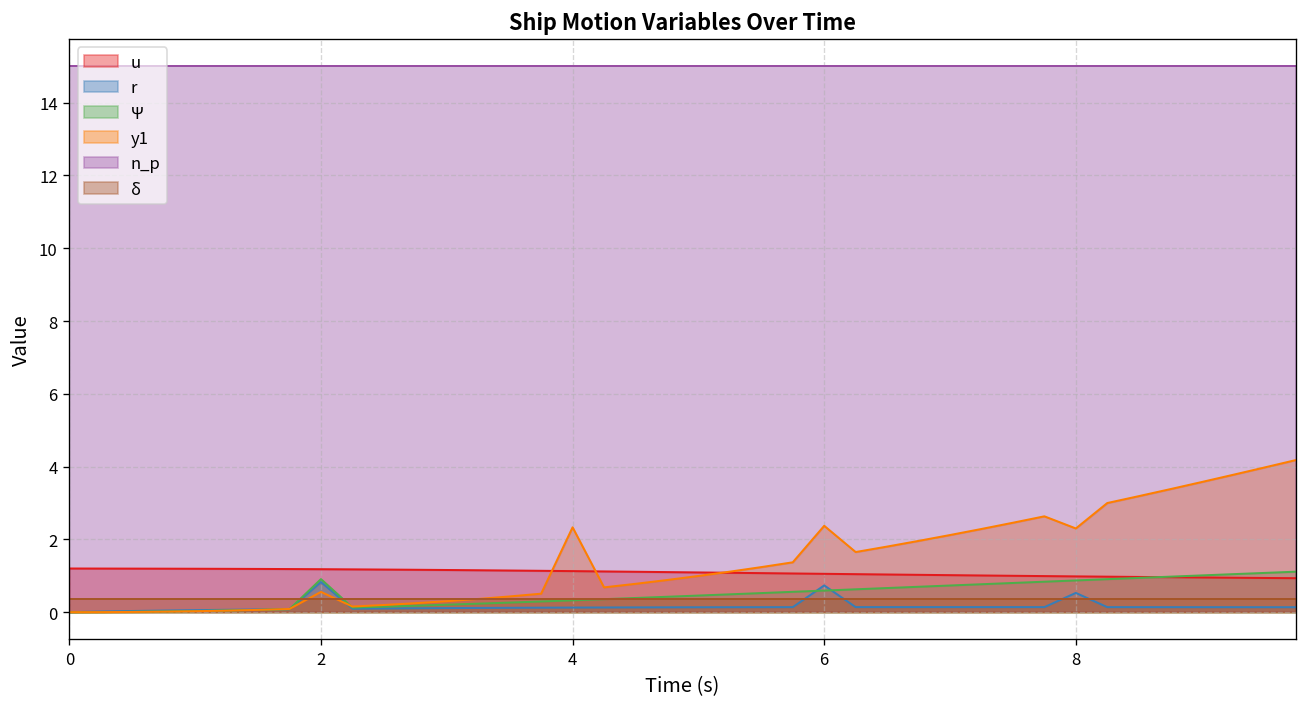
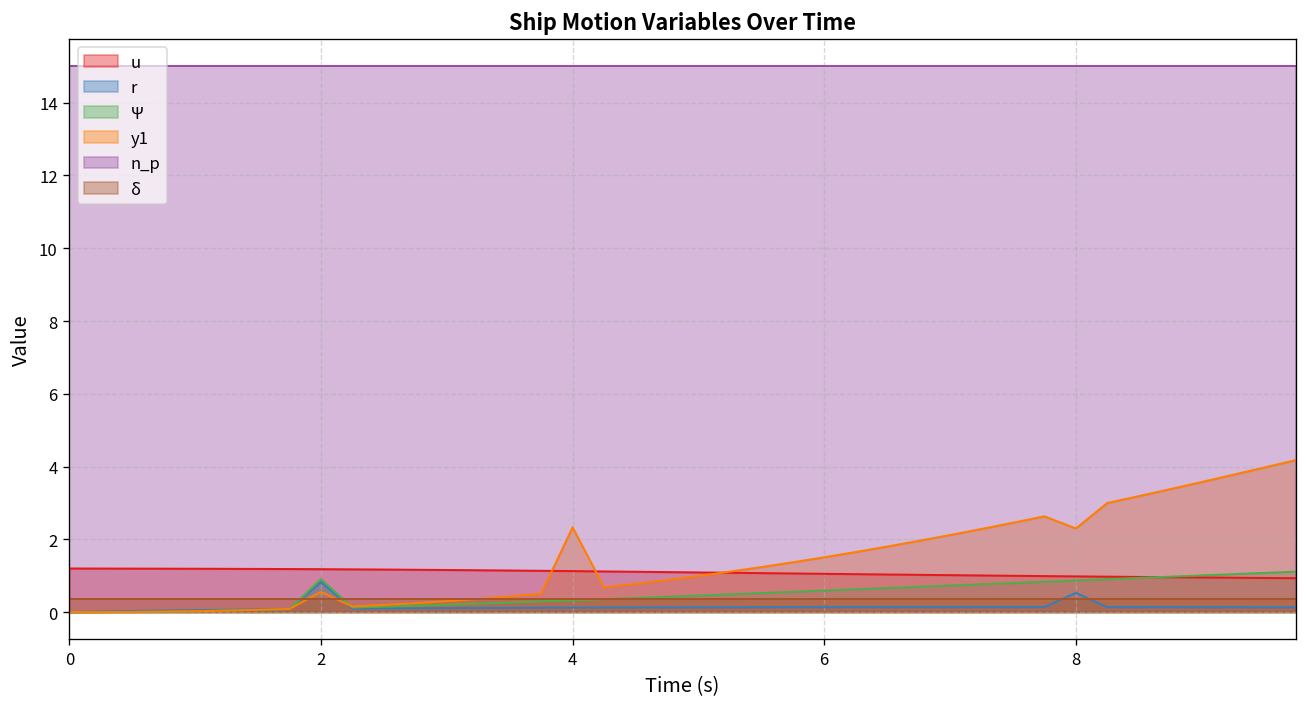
  {
    "r": {
      "4": 0.1,
-     "6": 0.7,
+     "6": 0.1,
      "8": 0.5
    },
    "Ψ": {
      "6": 0.6,
      "8": 0.9
    },
    "y1": {
      "2": 0.6,
      "4": 2.3,
-     "6": 2.4,
+     "6": 1.5,
      "8": 2.3
    },
    "n_p": {
      "0": 15.0,
      "2": 15.0,
      "4": 15.0,
      "6": 15.0,
      "8": 15.0
    }
  }
